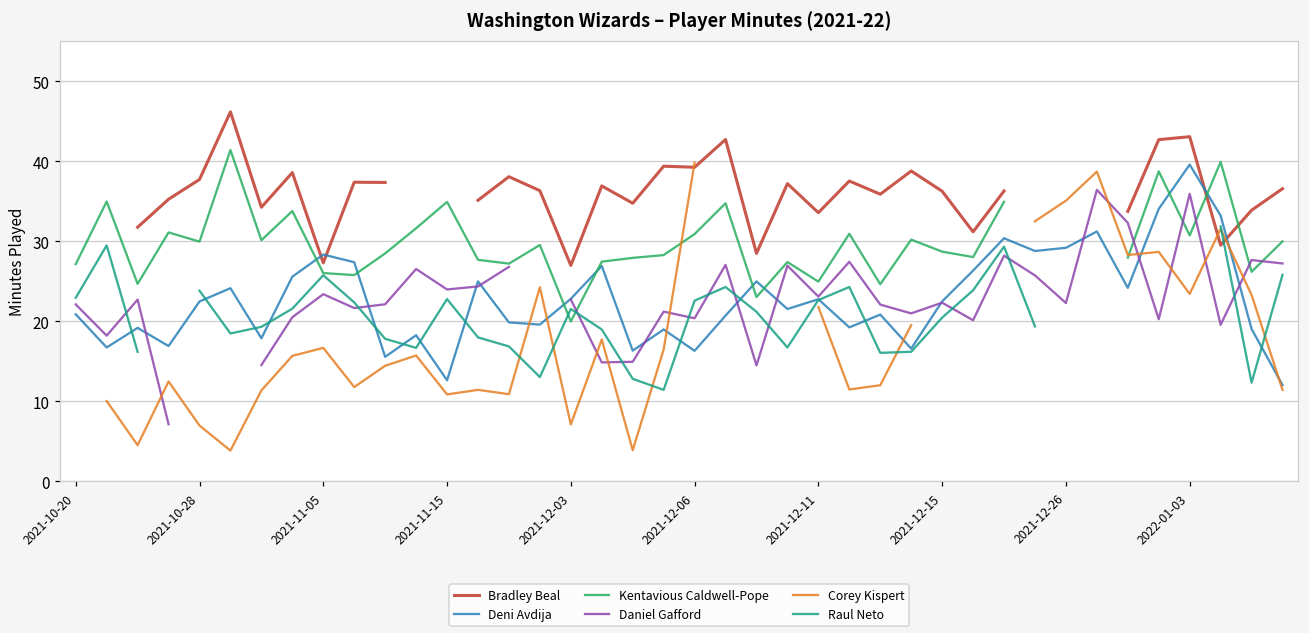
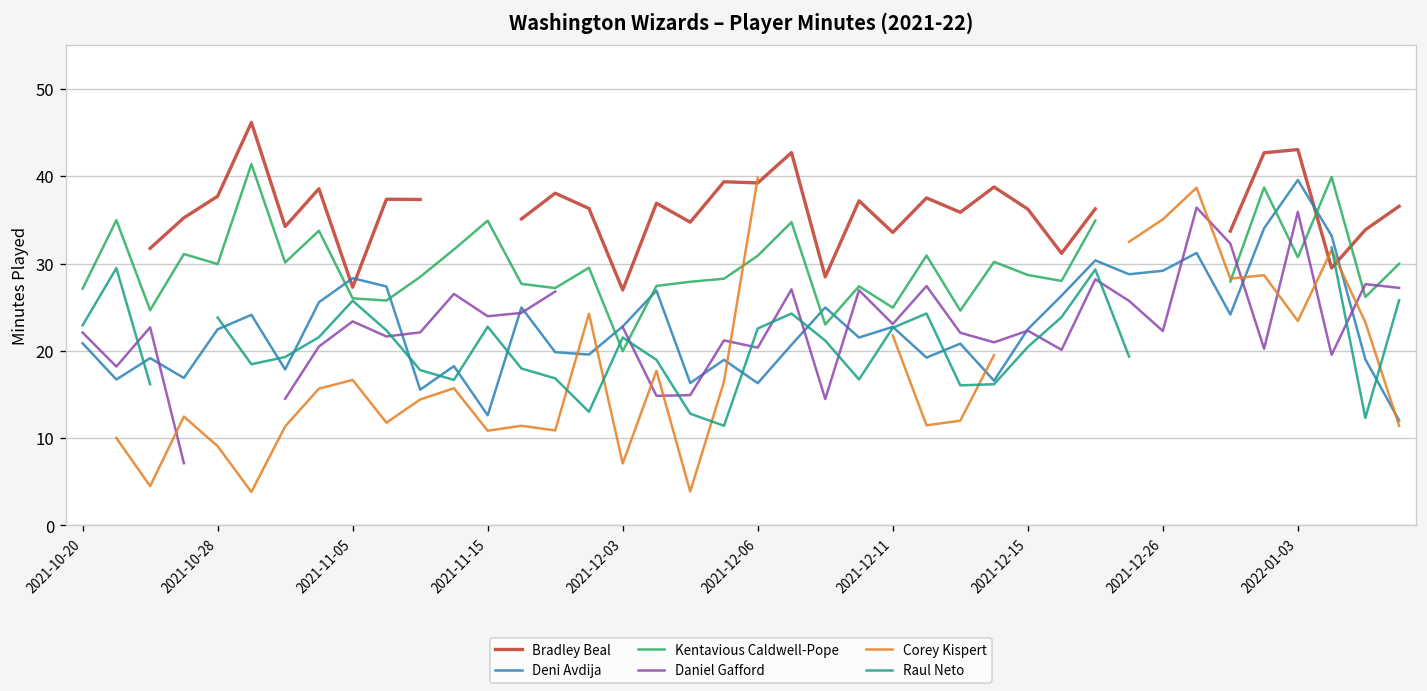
  {
    "Bradley Beal": {
      "2021-10-20": 42,
      "2021-10-28": 38,
      "2021-11-05": 27,
      "2021-12-03": 27,
      "2021-12-06": 39,
      "2021-12-11": 34,
      "2021-12-15": 36,
      "2022-01-03": 43
    },
    "Deni Avdija": {
      "2021-10-20": 21,
      "2021-10-28": 22,
      "2021-11-05": 28,
      "2021-11-15": 13,
      "2021-12-06": 16,
      "2021-12-26": 29,
      "2022-01-03": 40
    },
    "Daniel Gafford": {
      "2021-10-20": 22,
      "2021-11-05": 23,
      "2021-11-15": 24,
      "2021-12-06": 20,
      "2021-12-26": 22,
      "2022-01-03": 36
    },
    "Corey Kispert": {
-     "2021-10-28": 7,
+     "2021-10-28": 9,
      "2021-11-05": 17,
      "2021-11-15": 11,
      "2021-12-03": 7,
      "2021-12-06": 40,
      "2021-12-11": 22,
      "2021-12-26": 35,
      "2022-01-03": 23
    }
  }
